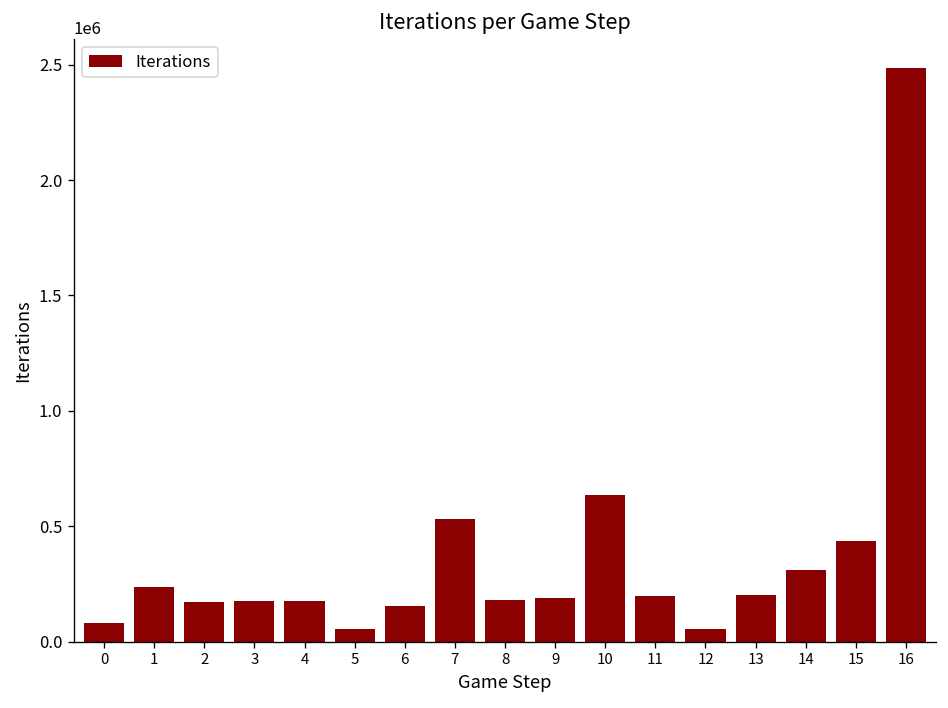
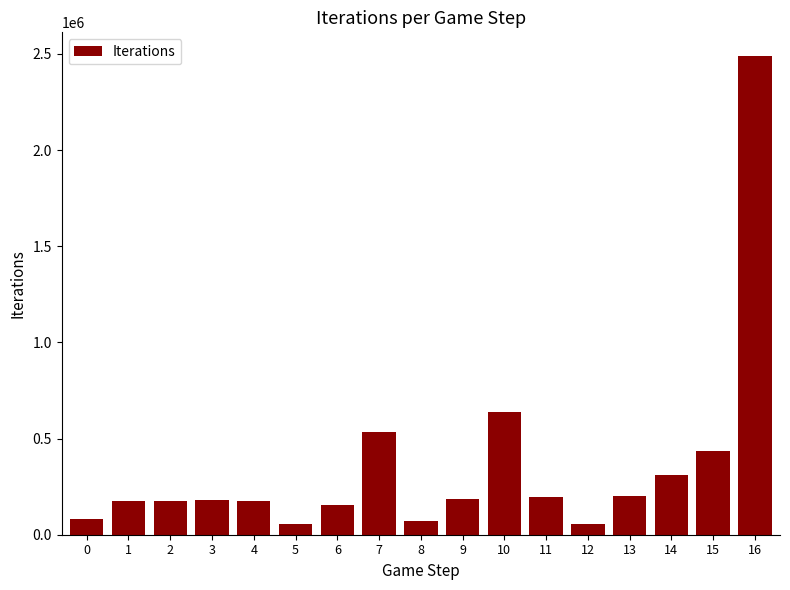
  {
    "0": 80000,
-   "1": 240000,
+   "1": 180000,
    "2": 170000,
    "3": 180000,
    "4": 170000,
    "5": 50000,
    "6": 160000,
    "7": 530000,
-   "8": 180000,
+   "8": 70000,
    "9": 190000,
    "10": 640000,
    "11": 200000,
    "12": 50000,
    "13": 200000,
    "14": 310000,
    "15": 440000,
    "16": 2490000
  }
